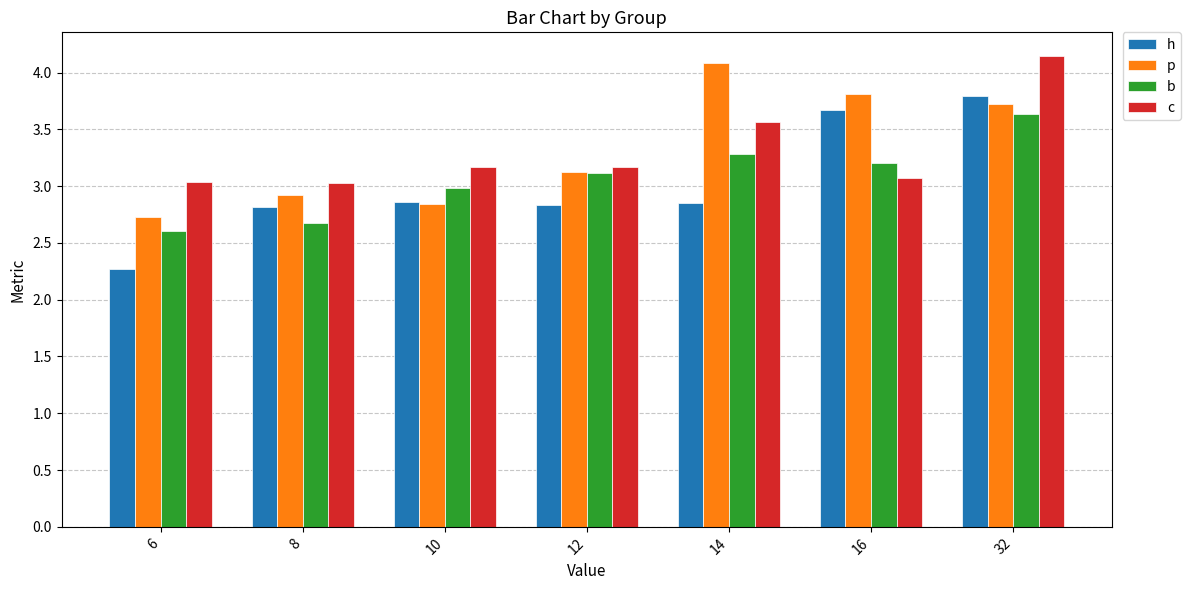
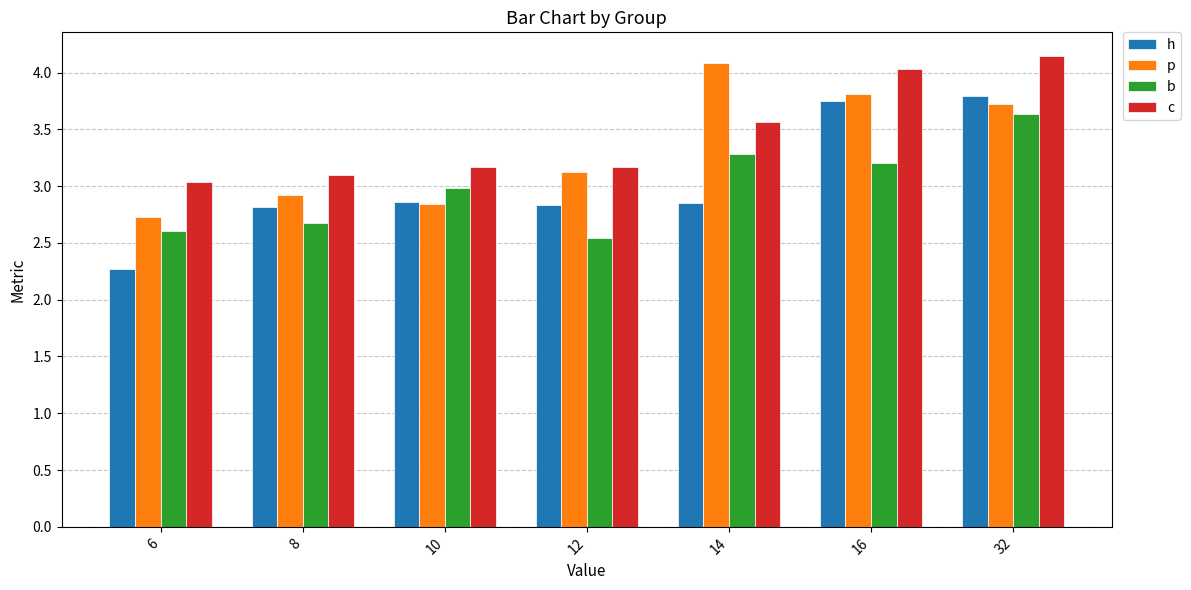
  {
    "h": {
      "6": 2.27,
      "8": 2.81,
      "10": 2.86,
      "12": 2.84,
      "14": 2.85,
-     "16": 3.67,
+     "16": 3.75,
      "32": 3.79
    },
    "p": {
      "6": 2.73,
      "8": 2.92,
      "10": 2.84,
      "12": 3.13,
      "14": 4.09,
      "16": 3.81,
      "32": 3.72
    },
    "b": {
      "6": 2.61,
      "8": 2.68,
      "10": 2.98,
-     "12": 3.11,
+     "12": 2.55,
      "14": 3.28,
      "16": 3.20,
      "32": 3.64
    },
    "c": {
      "6": 3.03,
-     "8": 3.03,
+     "8": 3.10,
      "10": 3.17,
      "12": 3.17,
      "14": 3.57,
-     "16": 3.07,
+     "16": 4.03,
      "32": 4.15
    }
  }
